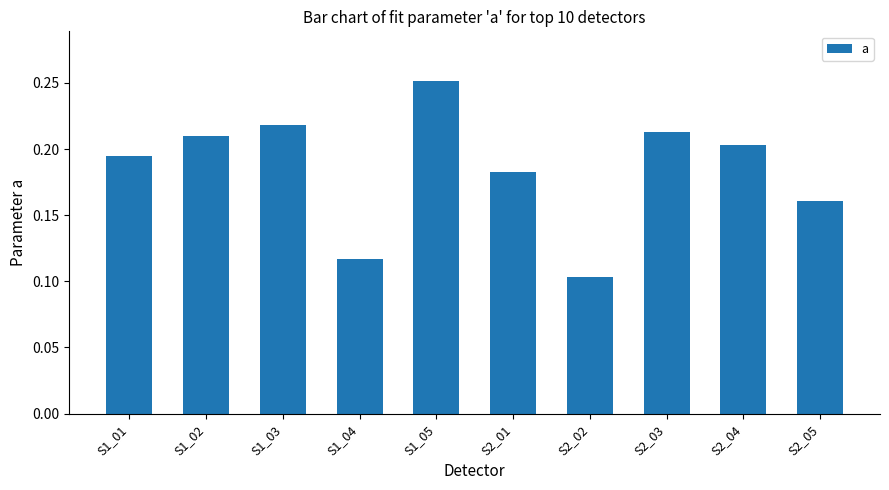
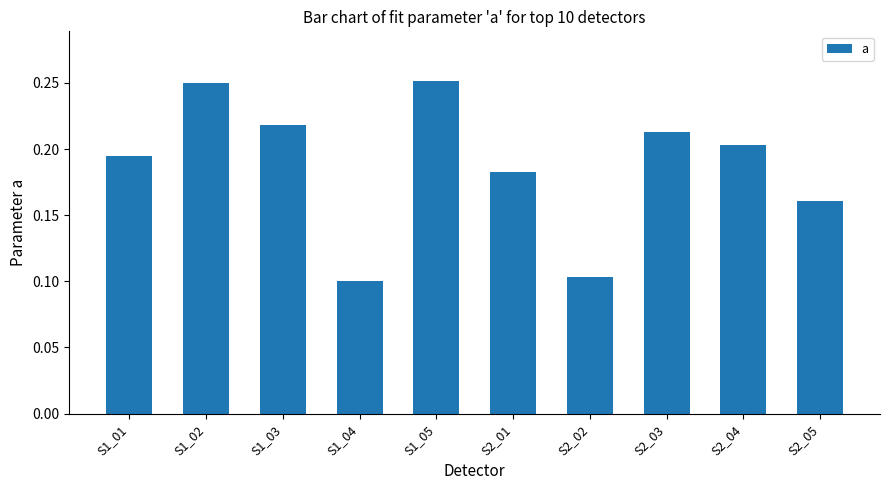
  {
    "S1_01": 0.195,
-   "S1_02": 0.21,
+   "S1_02": 0.25,
    "S1_03": 0.218,
-   "S1_04": 0.117,
+   "S1_04": 0.100,
    "S1_05": 0.251,
    "S2_01": 0.183,
    "S2_02": 0.104,
    "S2_03": 0.213,
    "S2_04": 0.203,
    "S2_05": 0.161
  }
